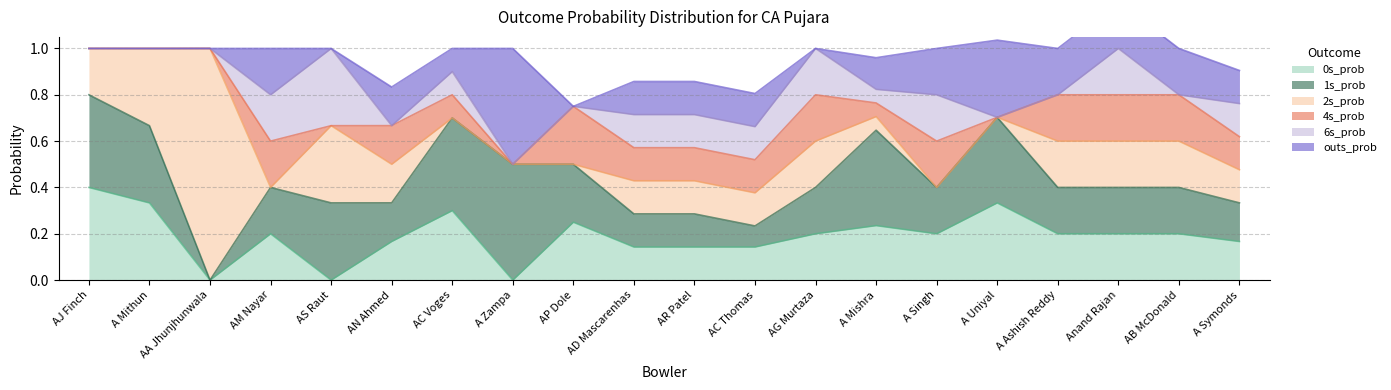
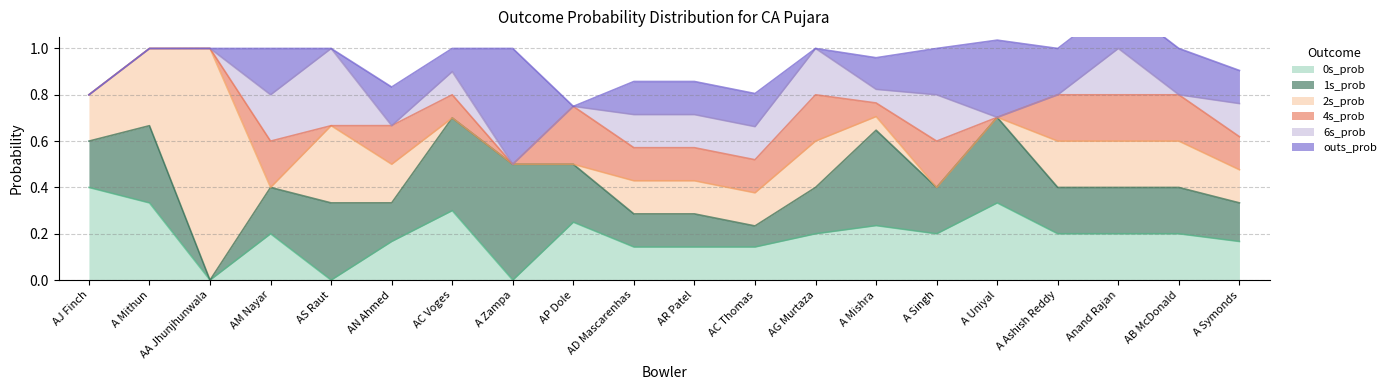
  {
    "1s_prob": {
-     "AJ Finch": 0.4,
+     "AJ Finch": 0.2,
      "A Mithun": 0.33,
      "AS Raut": 0.33,
      "AN Ahmed": 0.17,
      "AD Mascarenhas": 0.14,
      "AR Patel": 0.14,
      "AC Thomas": 0.1,
      "AG Murtaza": 0.2,
      "A Mishra": 0.41,
      "A Ashish Reddy": 0.2,
      "Anand Rajan": 0.2,
      "AB McDonald": 0.2,
      "A Symonds": 0.17
    },
    "outs_prob": {
      "AM Nayar": 0.2,
      "AN Ahmed": 0.17,
      "AC Voges": 0.1,
      "A Zampa": 0.5,
      "AD Mascarenhas": 0.14,
      "AR Patel": 0.14,
      "AC Thomas": 0.14,
      "A Mishra": 0.14,
      "A Singh": 0.2,
      "A Uniyal": 0.33,
      "A Ashish Reddy": 0.2,
      "AB McDonald": 0.2,
      "A Symonds": 0.14
    }
  }
